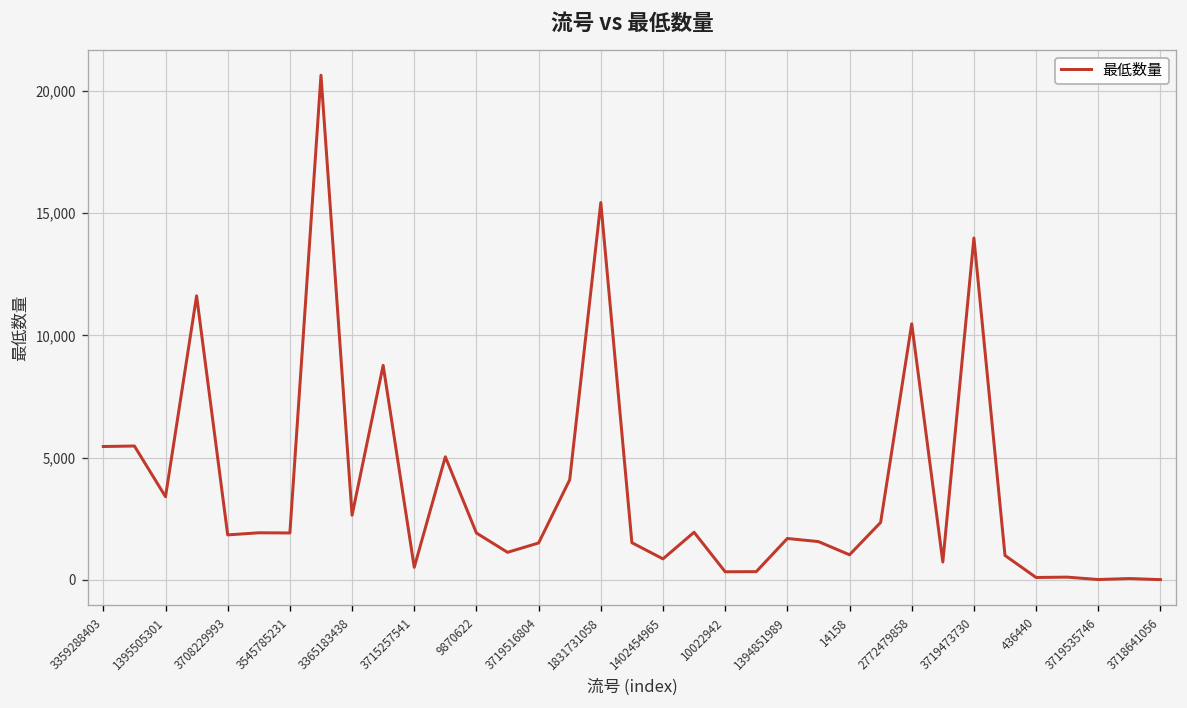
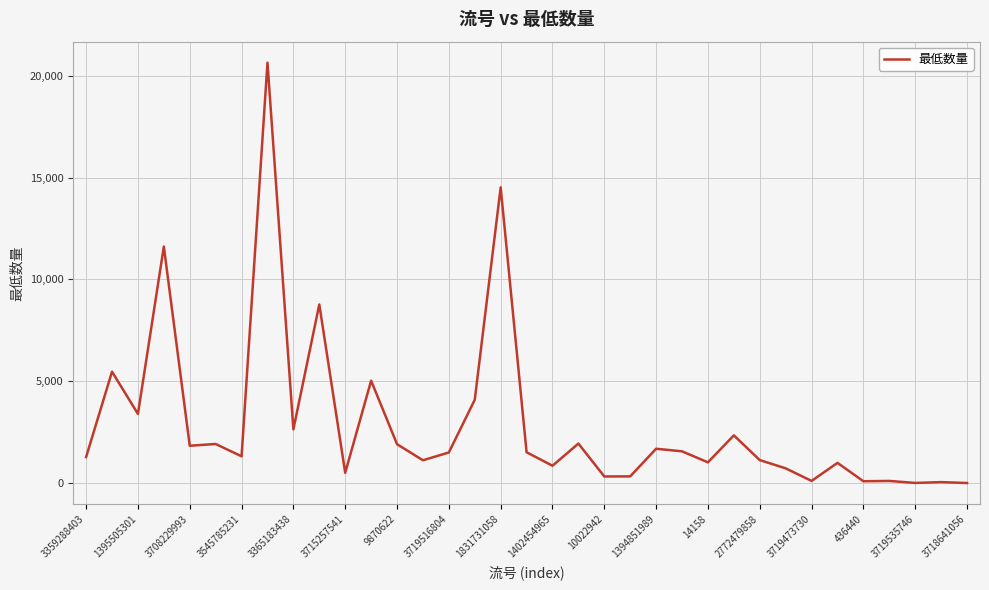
  {
-   "3359288403": "5,500",
+   "3359288403": "1,300",
    "1395505301": "3,400",
    "3708229993": "1,800",
-   "3545785231": "1,900",
+   "3545785231": "1,300",
    "3365183438": "2,600",
    "3715257541": "500",
    "9870622": "1,900",
    "3719516804": "1,500",
-   "1831731058": "15,400",
+   "1831731058": "14,500",
    "1402454965": "900",
    "10022942": "300",
    "1394851989": "1,700",
    "14158": "1,000",
-   "2772479858": "10,500",
-   "3719473730": "14,000",
+   "2772479858": "1,100",
+   "3719473730": "100",
    "436440": "100",
    "3719535746": "0",
    "3718641056": "0"
  }
